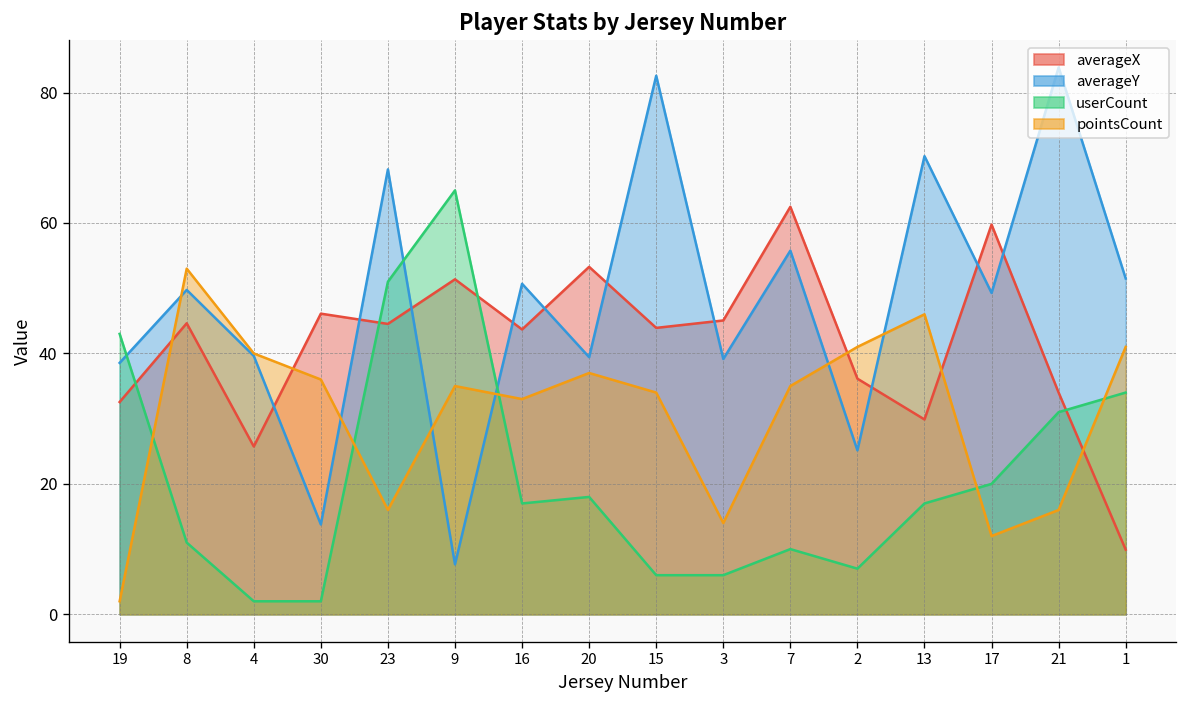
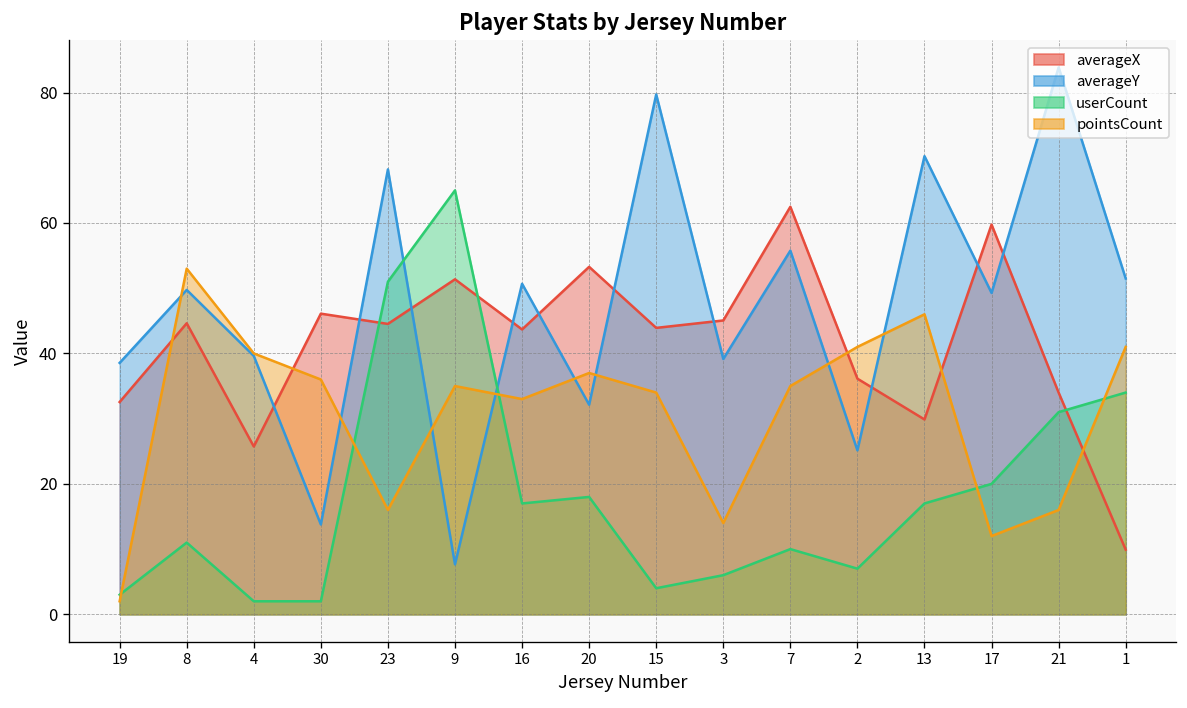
  {
    "averageY": {
      "19": 39,
      "8": 50,
      "30": 14,
      "23": 68,
      "9": 8,
      "16": 51,
-     "20": 39,
-     "15": 83,
+     "20": 32,
+     "15": 80,
      "3": 39,
      "7": 56,
      "2": 25,
      "13": 70,
      "17": 49,
      "1": 51
    },
    "userCount": {
-     "19": 43,
+     "19": 3,
      "8": 11,
      "4": 2,
      "30": 2,
      "23": 51,
      "9": 65,
      "16": 17,
      "20": 18,
-     "15": 6,
+     "15": 4,
      "3": 6,
      "7": 10,
      "2": 7,
      "13": 17,
      "17": 20,
      "21": 31,
      "1": 34
    }
  }
